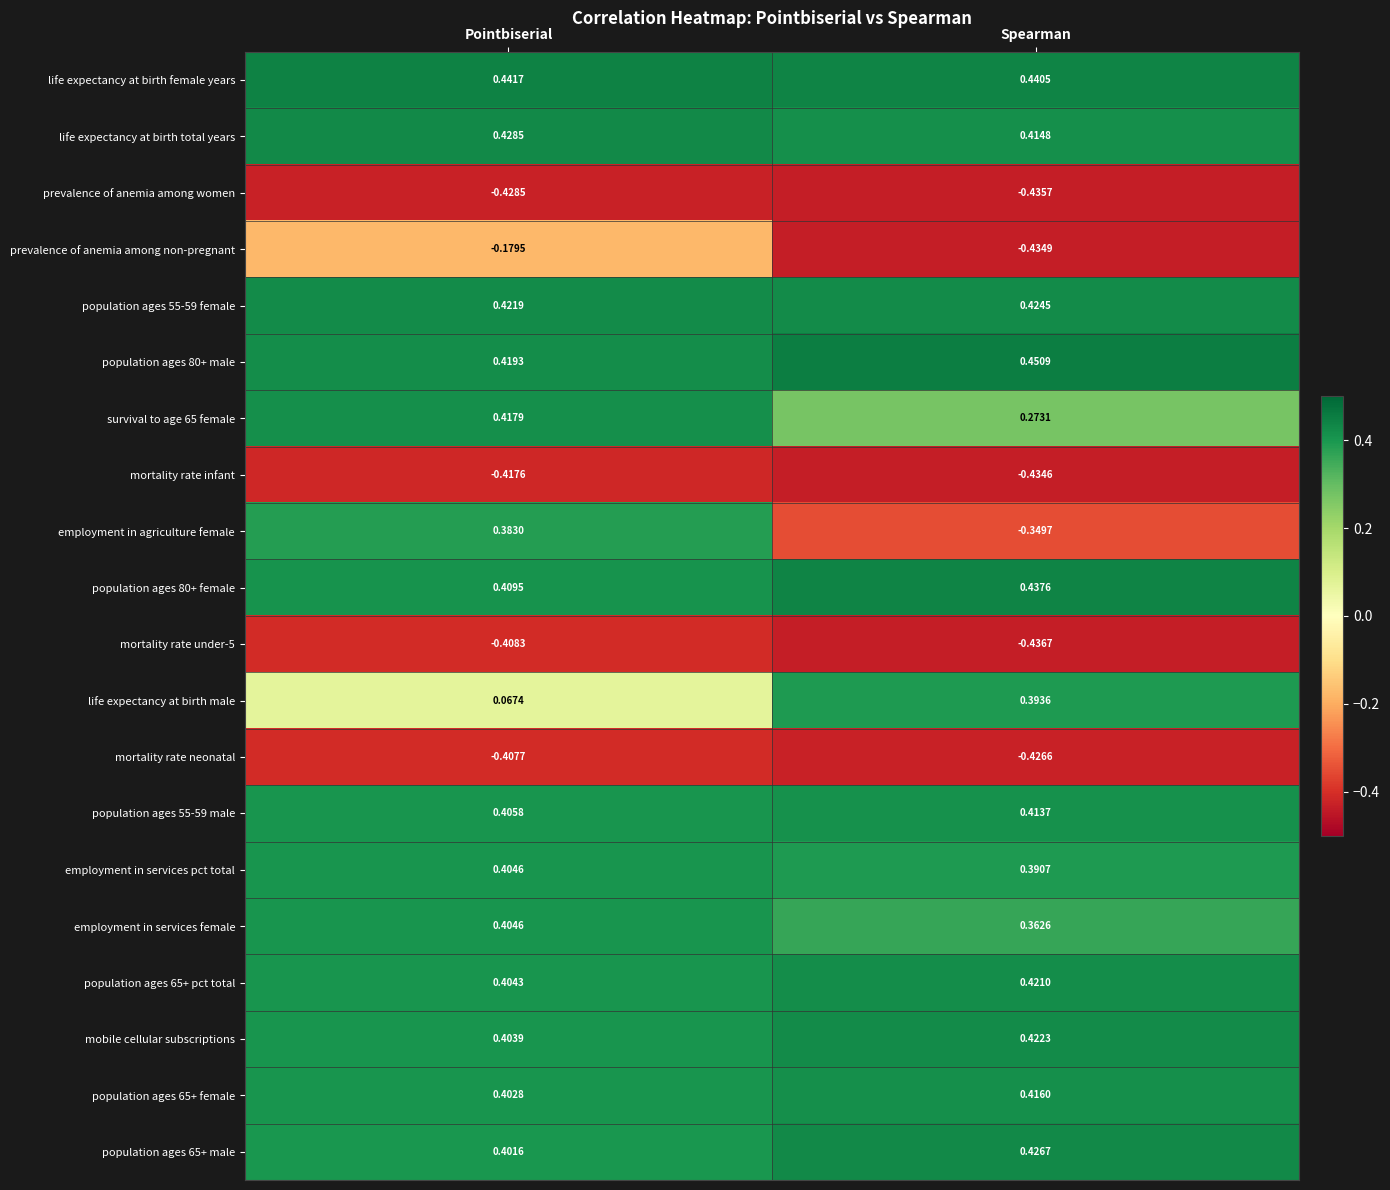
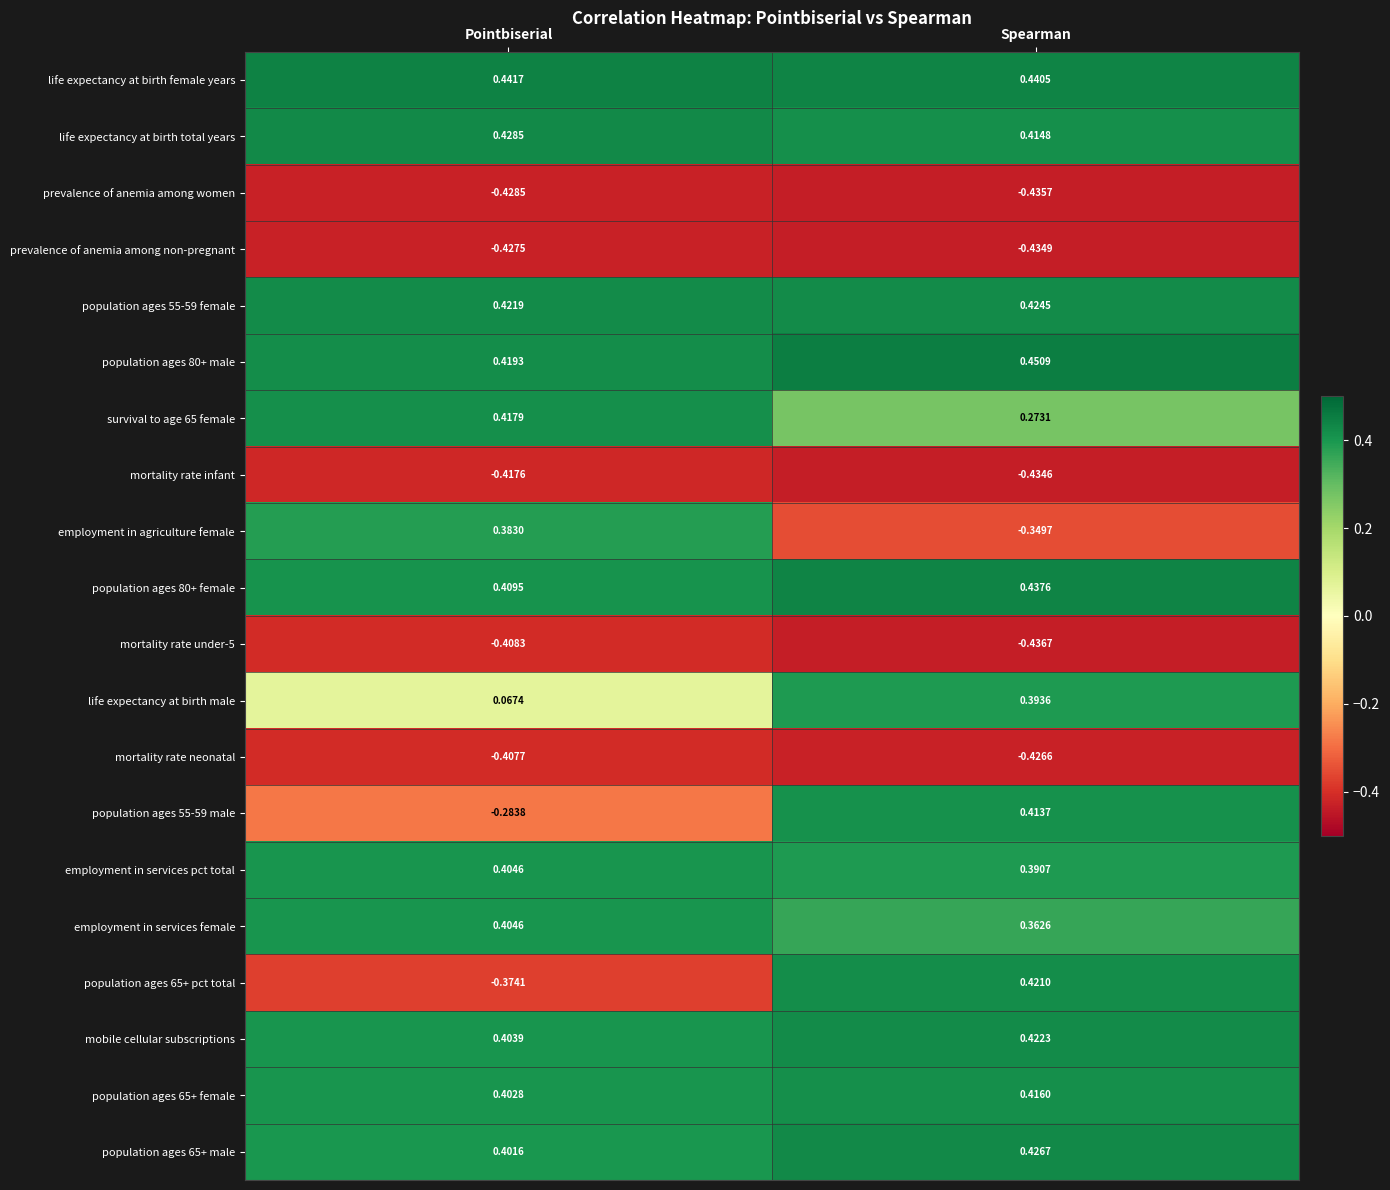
  {
    "life expectancy at birth female years": {
      "Pointbiserial": 0.4417,
      "Spearman": 0.4405
    },
    "life expectancy at birth total years": {
      "Pointbiserial": 0.4285,
      "Spearman": 0.4148
    },
    "prevalence of anemia among women": {
      "Pointbiserial": -0.4285,
      "Spearman": -0.4357
    },
    "prevalence of anemia among non-pregnant": {
-     "Pointbiserial": -0.1795,
+     "Pointbiserial": -0.4275,
      "Spearman": -0.4349
    },
    "population ages 55-59 female": {
      "Pointbiserial": 0.4219,
      "Spearman": 0.4245
    },
    "population ages 80+ male": {
      "Pointbiserial": 0.4193,
      "Spearman": 0.4509
    },
    "survival to age 65 female": {
      "Pointbiserial": 0.4179,
      "Spearman": 0.2731
    },
    "mortality rate infant": {
      "Pointbiserial": -0.4176,
      "Spearman": -0.4346
    },
    "employment in agriculture female": {
      "Pointbiserial": 0.3830,
      "Spearman": -0.3497
    },
    "population ages 80+ female": {
      "Pointbiserial": 0.4095,
      "Spearman": 0.4376
    },
    "mortality rate under-5": {
      "Pointbiserial": -0.4083,
      "Spearman": -0.4367
    },
    "life expectancy at birth male": {
      "Pointbiserial": 0.0674,
      "Spearman": 0.3936
    },
    "mortality rate neonatal": {
      "Pointbiserial": -0.4077,
      "Spearman": -0.4266
    },
    "population ages 55-59 male": {
-     "Pointbiserial": 0.4058,
+     "Pointbiserial": -0.2838,
      "Spearman": 0.4137
    },
    "employment in services pct total": {
      "Pointbiserial": 0.4046,
      "Spearman": 0.3907
    },
    "employment in services female": {
      "Pointbiserial": 0.4046,
      "Spearman": 0.3626
    },
    "population ages 65+ pct total": {
-     "Pointbiserial": 0.4043,
+     "Pointbiserial": -0.3741,
      "Spearman": 0.4210
    },
    "mobile cellular subscriptions": {
      "Pointbiserial": 0.4039,
      "Spearman": 0.4223
    },
    "population ages 65+ female": {
      "Pointbiserial": 0.4028,
      "Spearman": 0.4160
    },
    "population ages 65+ male": {
      "Pointbiserial": 0.4016,
      "Spearman": 0.4267
    }
  }
